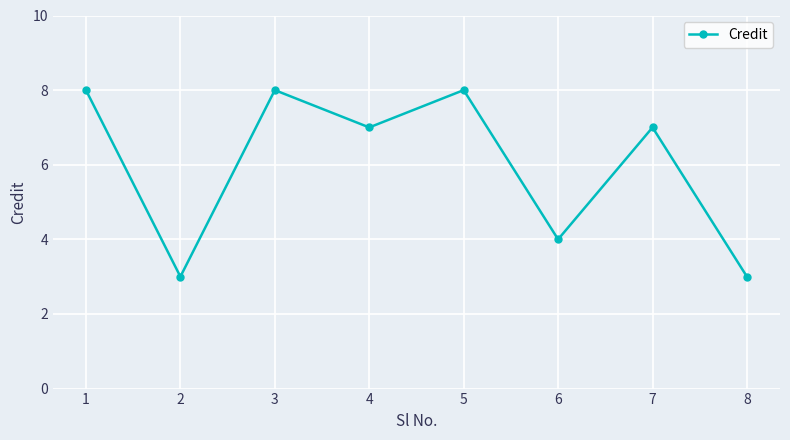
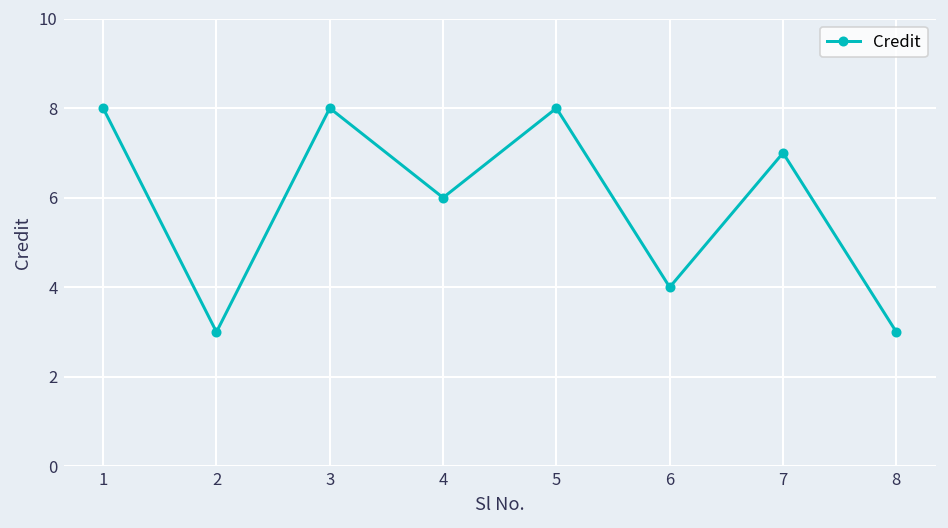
  {
    "1": 8,
    "2": 3,
    "3": 8,
-   "4": 7,
+   "4": 6,
    "5": 8,
    "6": 4,
    "7": 7,
    "8": 3
  }
